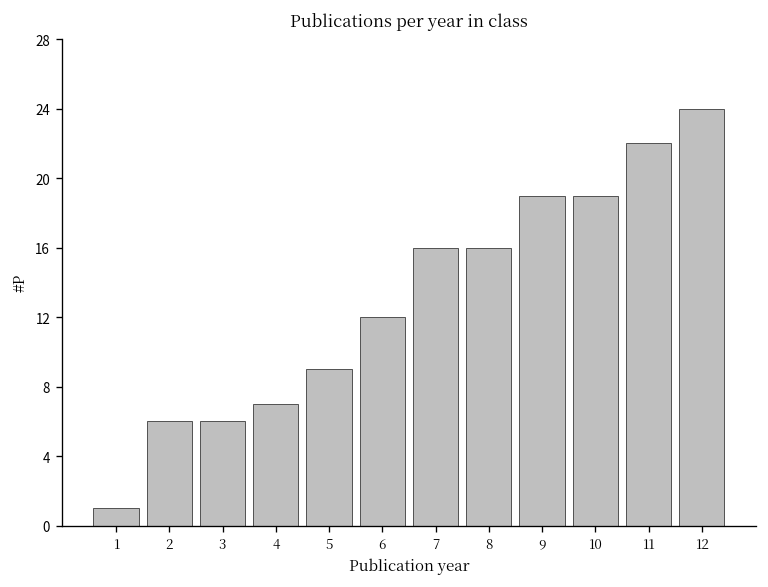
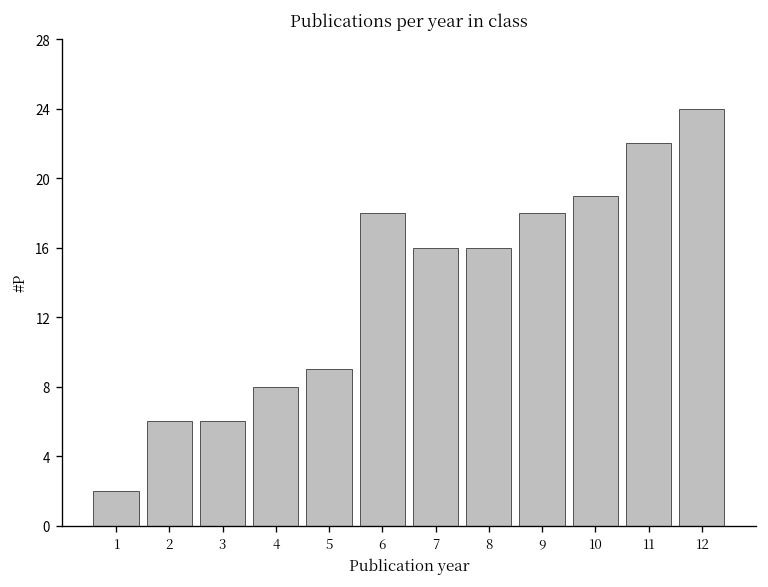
  {
-   "1": 1,
+   "1": 2,
    "2": 6,
    "3": 6,
-   "4": 7,
+   "4": 8,
    "5": 9,
-   "6": 12,
+   "6": 18,
    "7": 16,
    "8": 16,
-   "9": 19,
+   "9": 18,
    "10": 19,
    "11": 22,
    "12": 24
  }
